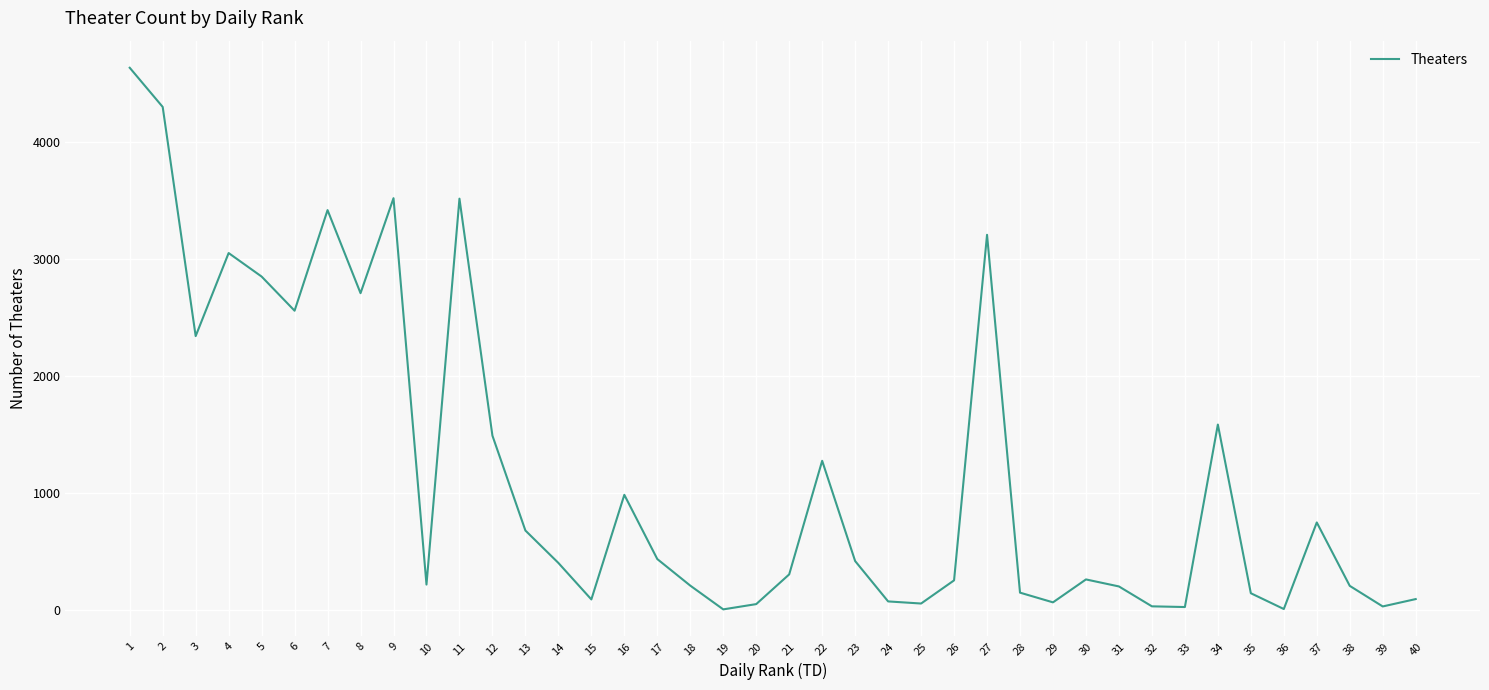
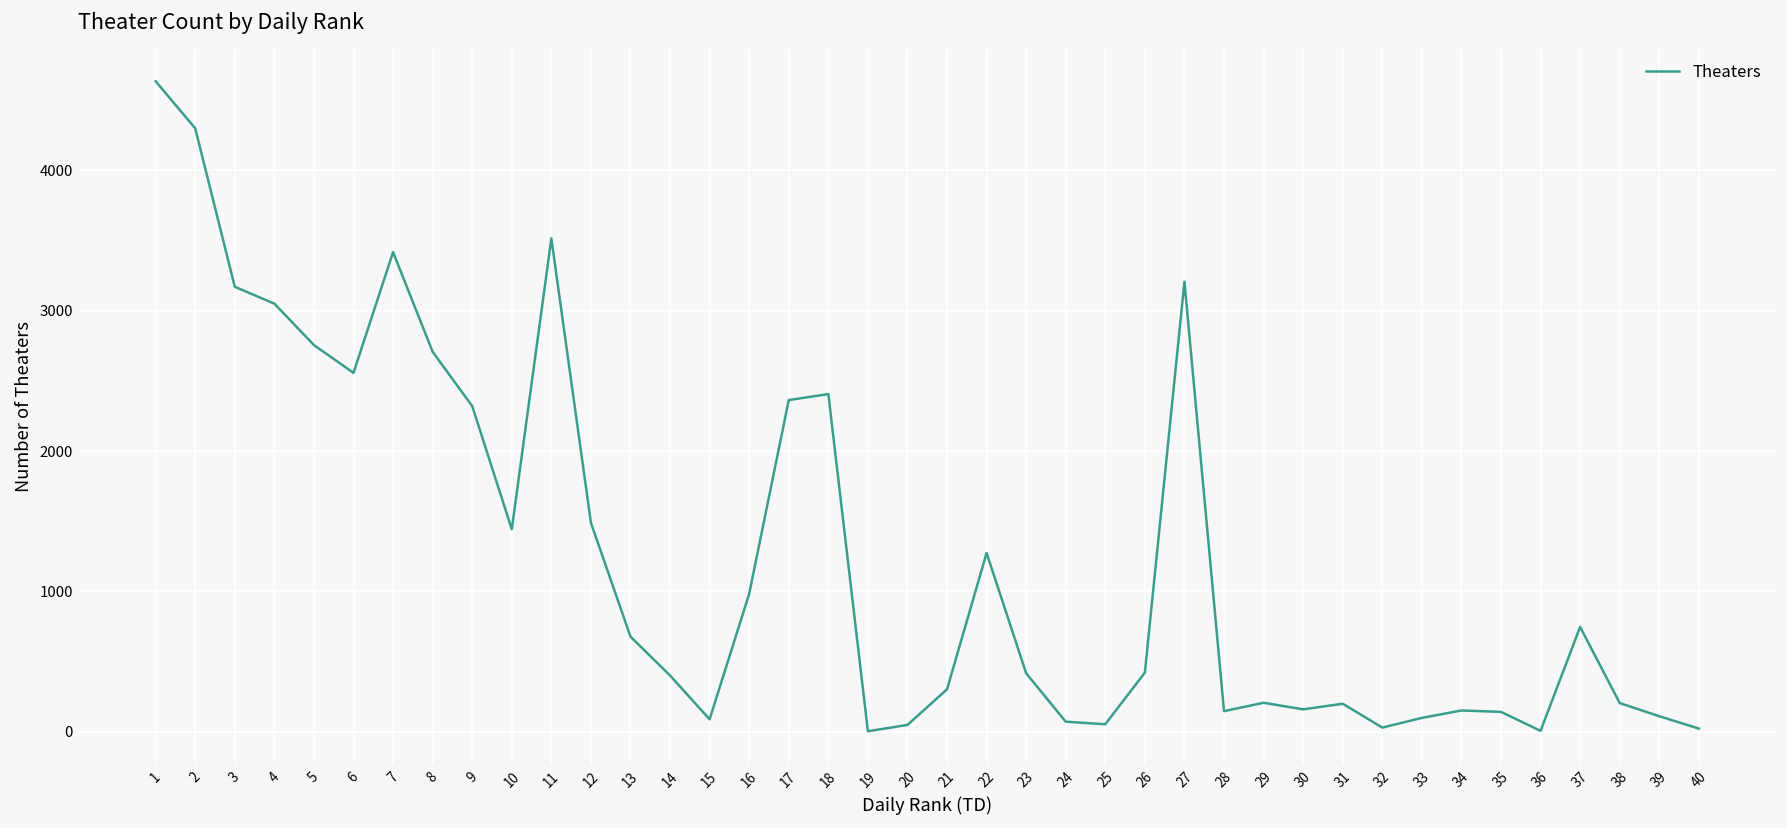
  {
    "1": 4630,
    "2": 4300,
-   "3": 2340,
+   "3": 3170,
    "4": 3050,
-   "5": 2850,
+   "5": 2760,
    "6": 2560,
    "7": 3420,
    "8": 2710,
-   "9": 3520,
-   "10": 220,
+   "9": 2320,
+   "10": 1440,
    "11": 3520,
    "12": 1490,
    "13": 680,
    "14": 400,
    "15": 90,
    "16": 980,
-   "17": 430,
-   "18": 210,
+   "17": 2360,
+   "18": 2410,
    "19": 0,
    "20": 50,
    "21": 300,
    "22": 1270,
    "23": 420,
    "24": 70,
    "25": 50,
-   "26": 250,
+   "26": 420,
    "27": 3210,
    "28": 150,
-   "29": 60,
-   "30": 260,
+   "29": 210,
+   "30": 160,
    "31": 200,
    "32": 30,
-   "33": 20,
-   "34": 1580,
+   "33": 100,
+   "34": 150,
    "35": 140,
    "36": 10,
    "37": 750,
    "38": 210,
-   "39": 30,
-   "40": 90
+   "39": 110,
+   "40": 20
  }
